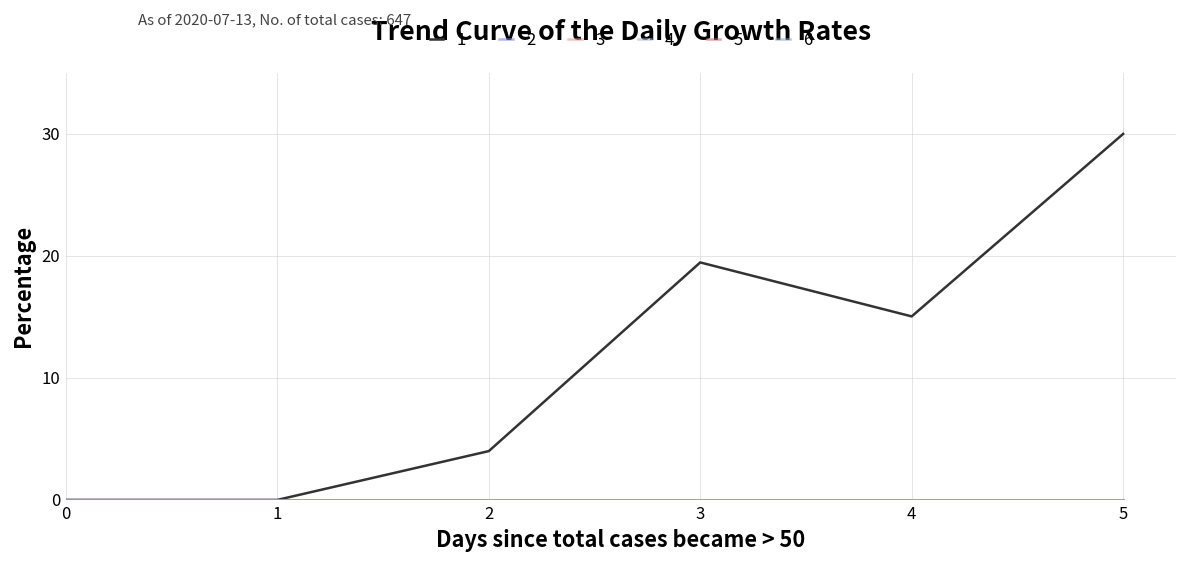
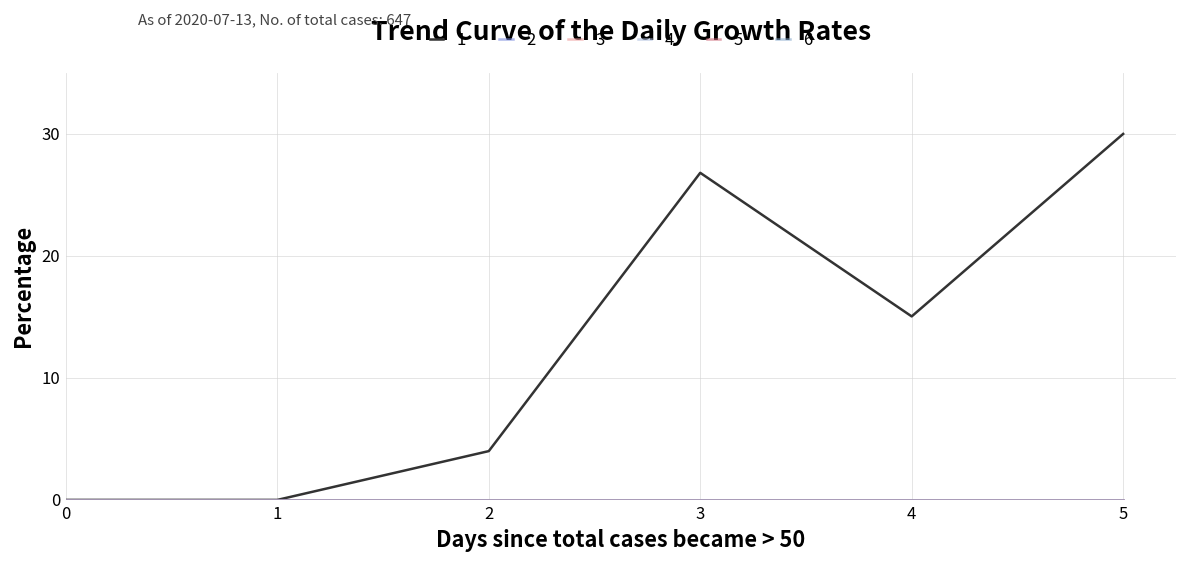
  {
    "1": {
      "2": 4.0,
-     "3": 19.5,
+     "3": 26.8,
      "4": 15.0,
      "5": 30.0
    },
    "6": {
      "2": 0.0,
      "3": 0.0,
      "4": 0.0,
      "5": 0.0
    }
  }
